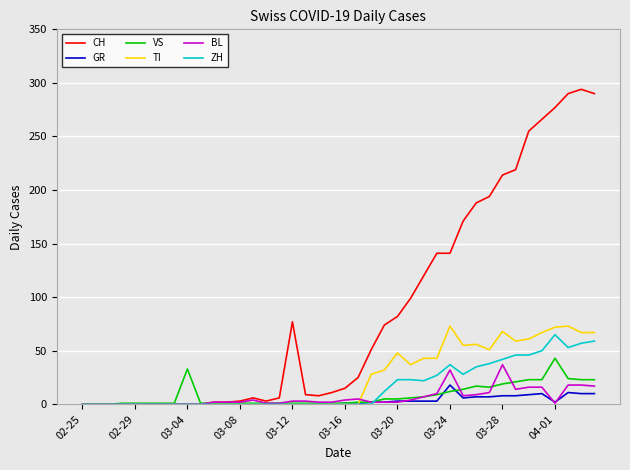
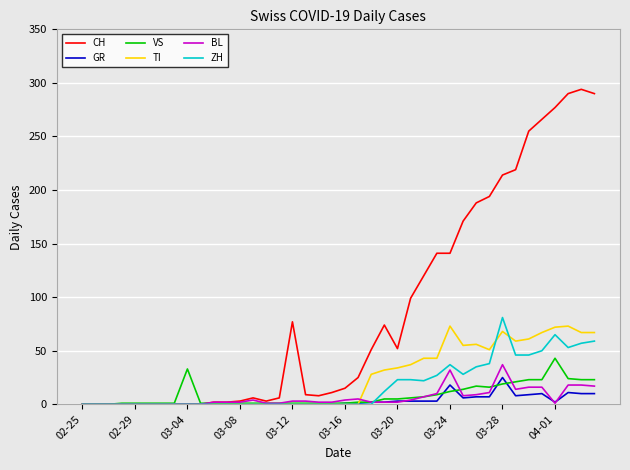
  {
    "CH": {
      "03-12": 77,
      "03-16": 15,
-     "03-20": 82,
+     "03-20": 52,
      "03-24": 141,
      "03-28": 214,
      "04-01": 277
    },
    "GR": {
      "03-24": 18,
-     "03-28": 8
+     "03-28": 25
    },
    "VS": {
      "03-04": 33,
      "03-24": 12,
      "03-28": 19,
      "04-01": 43
    },
    "TI": {
-     "03-20": 48,
+     "03-20": 34,
      "03-24": 73,
      "03-28": 68,
      "04-01": 72
    },
    "BL": {
      "03-16": 4,
      "03-24": 32,
      "03-28": 37
    },
    "ZH": {
      "03-20": 23,
      "03-24": 37,
-     "03-28": 42,
+     "03-28": 81,
      "04-01": 65
    }
  }
